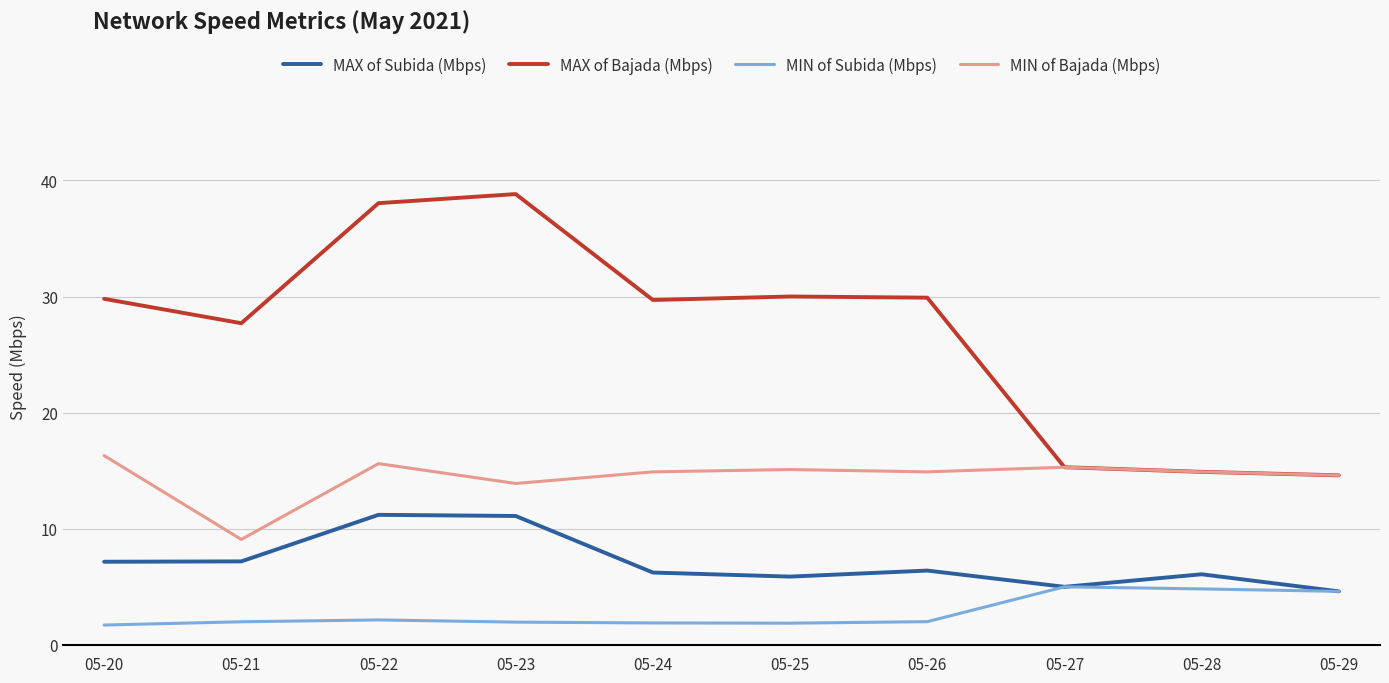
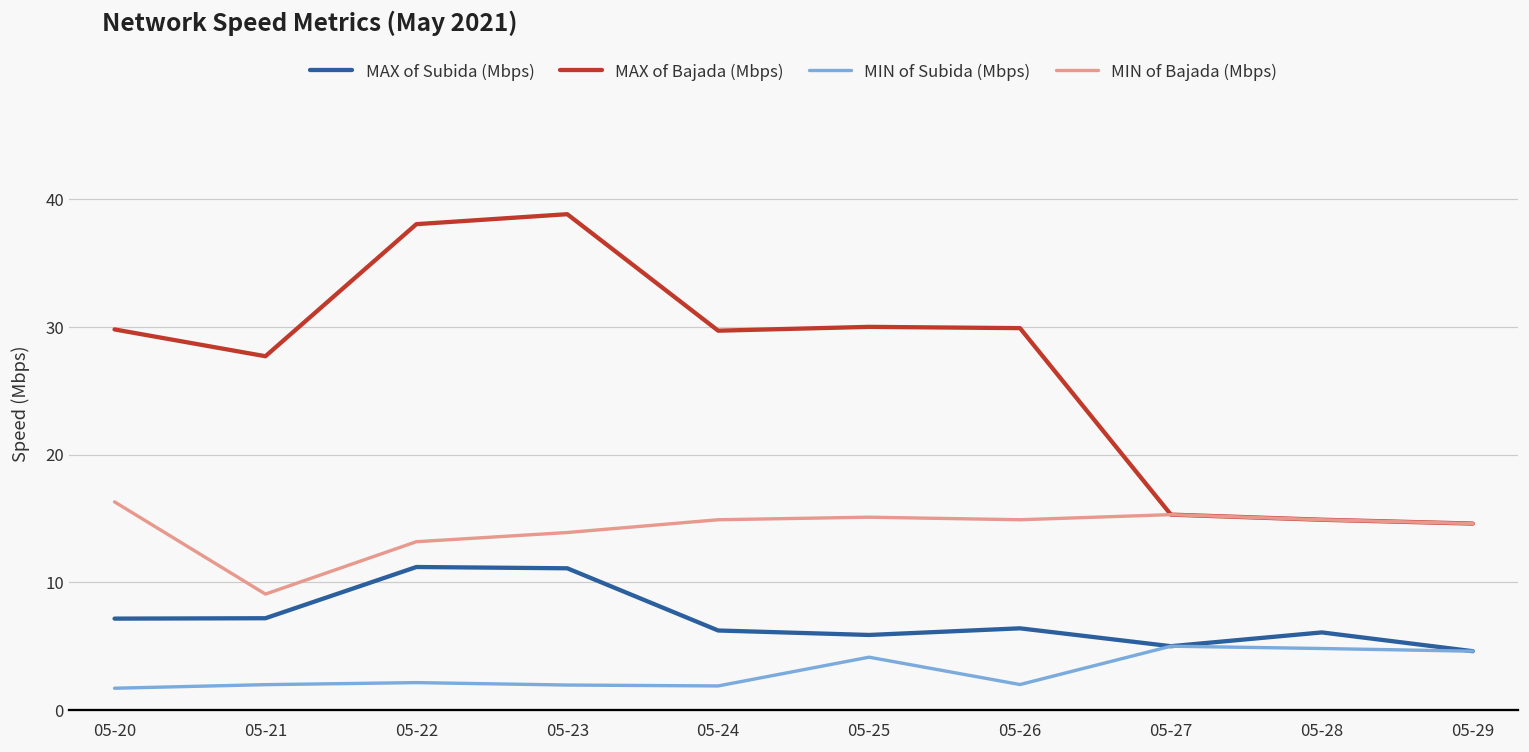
  {
    "MAX of Subida (Mbps)": {
      "05-20": 7.2,
      "05-21": 7.2,
      "05-22": 11.2,
      "05-23": 11.1,
      "05-24": 6.2,
      "05-25": 5.9,
      "05-26": 6.4,
      "05-28": 6.1
    },
    "MAX of Bajada (Mbps)": {
      "05-20": 29.8,
      "05-21": 27.7,
      "05-22": 38.0,
      "05-23": 38.8,
      "05-24": 29.7,
      "05-25": 30.0,
      "05-26": 29.9
    },
    "MIN of Subida (Mbps)": {
      "05-20": 1.7,
      "05-21": 2.0,
      "05-22": 2.2,
      "05-23": 2.0,
      "05-24": 1.9,
-     "05-25": 1.9,
+     "05-25": 4.1,
      "05-26": 2.0,
      "05-28": 4.8
    },
    "MIN of Bajada (Mbps)": {
      "05-20": 16.3,
      "05-21": 9.1,
-     "05-22": 15.6,
+     "05-22": 13.2,
      "05-23": 13.9,
      "05-24": 14.9,
      "05-25": 15.1,
      "05-26": 14.9
    }
  }
